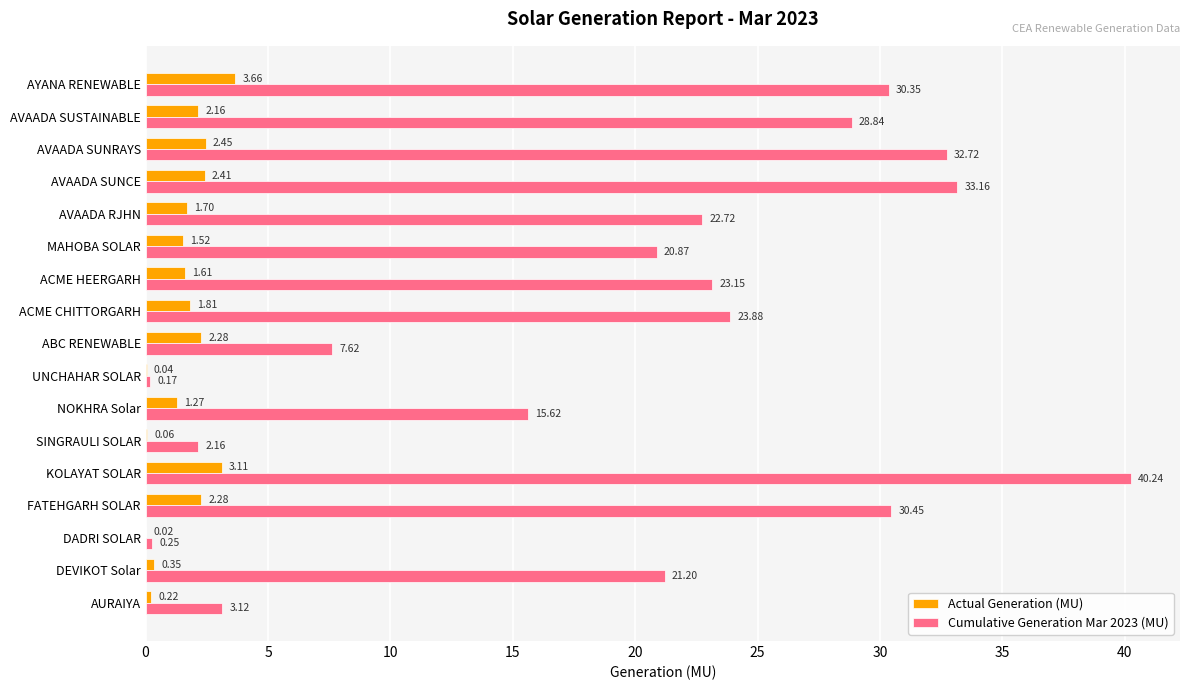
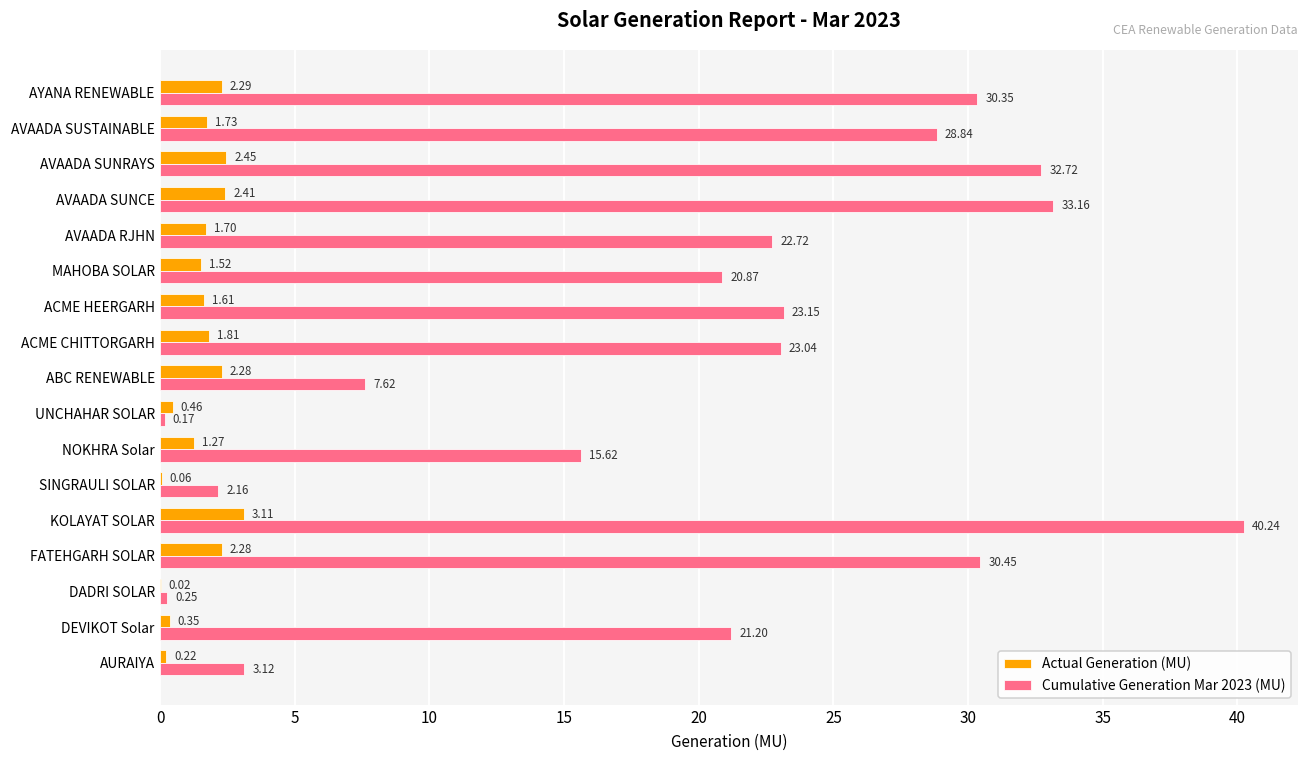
  {
    "Actual Generation (MU)": {
-     "AYANA RENEWABLE": 3.66,
-     "AVAADA SUSTAINABLE": 2.16,
+     "AYANA RENEWABLE": 2.29,
+     "AVAADA SUSTAINABLE": 1.73,
      "AVAADA SUNRAYS": 2.45,
      "AVAADA SUNCE": 2.41,
      "AVAADA RJHN": 1.70,
      "MAHOBA SOLAR": 1.52,
      "ACME HEERGARH": 1.61,
      "ACME CHITTORGARH": 1.81,
      "ABC RENEWABLE": 2.28,
-     "UNCHAHAR SOLAR": 0.04,
+     "UNCHAHAR SOLAR": 0.46,
      "NOKHRA Solar": 1.27,
      "SINGRAULI SOLAR": 0.06,
      "KOLAYAT SOLAR": 3.11,
      "FATEHGARH SOLAR": 2.28,
      "DADRI SOLAR": 0.02,
      "DEVIKOT Solar": 0.35,
      "AURAIYA": 0.22
    },
    "Cumulative Generation Mar 2023 (MU)": {
      "AYANA RENEWABLE": 30.35,
      "AVAADA SUSTAINABLE": 28.84,
      "AVAADA SUNRAYS": 32.72,
      "AVAADA SUNCE": 33.16,
      "AVAADA RJHN": 22.72,
      "MAHOBA SOLAR": 20.87,
      "ACME HEERGARH": 23.15,
-     "ACME CHITTORGARH": 23.88,
+     "ACME CHITTORGARH": 23.04,
      "ABC RENEWABLE": 7.62,
      "UNCHAHAR SOLAR": 0.17,
      "NOKHRA Solar": 15.62,
      "SINGRAULI SOLAR": 2.16,
      "KOLAYAT SOLAR": 40.24,
      "FATEHGARH SOLAR": 30.45,
      "DADRI SOLAR": 0.25,
      "DEVIKOT Solar": 21.20,
      "AURAIYA": 3.12
    }
  }
